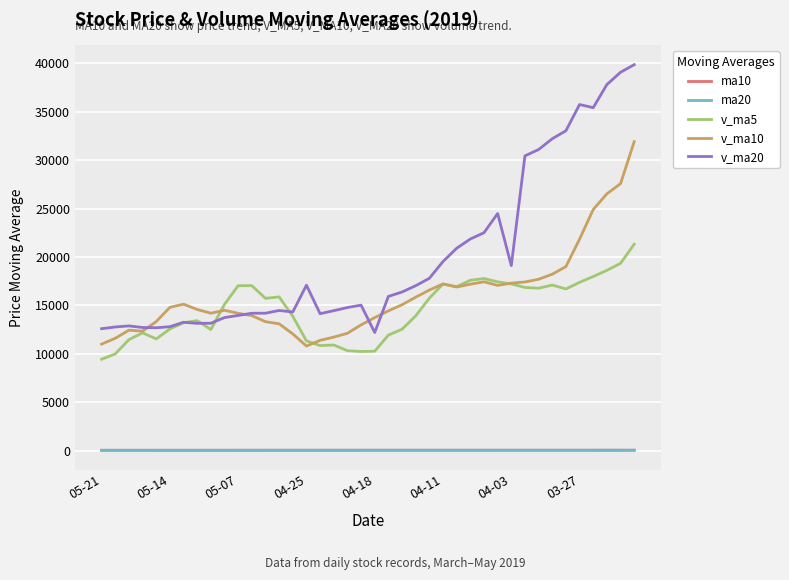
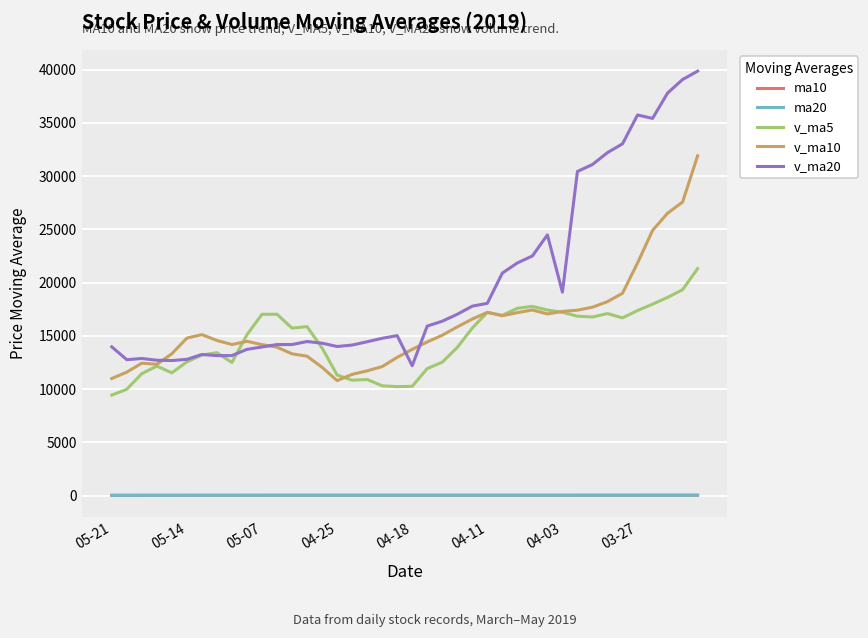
  {
    "ma20": {
      "05-21": 0,
      "05-14": 0,
      "05-07": 0,
      "04-25": 0,
      "04-18": 0,
      "04-11": 0,
      "04-03": 0,
      "03-27": 0
    },
    "v_ma20": {
-     "05-21": 13000,
-     "04-25": 17000,
+     "05-21": 14000,
+     "04-25": 14000,
      "04-18": 12000,
-     "04-11": 20000,
+     "04-11": 18000,
      "04-03": 19000,
      "03-27": 36000
    }
  }
